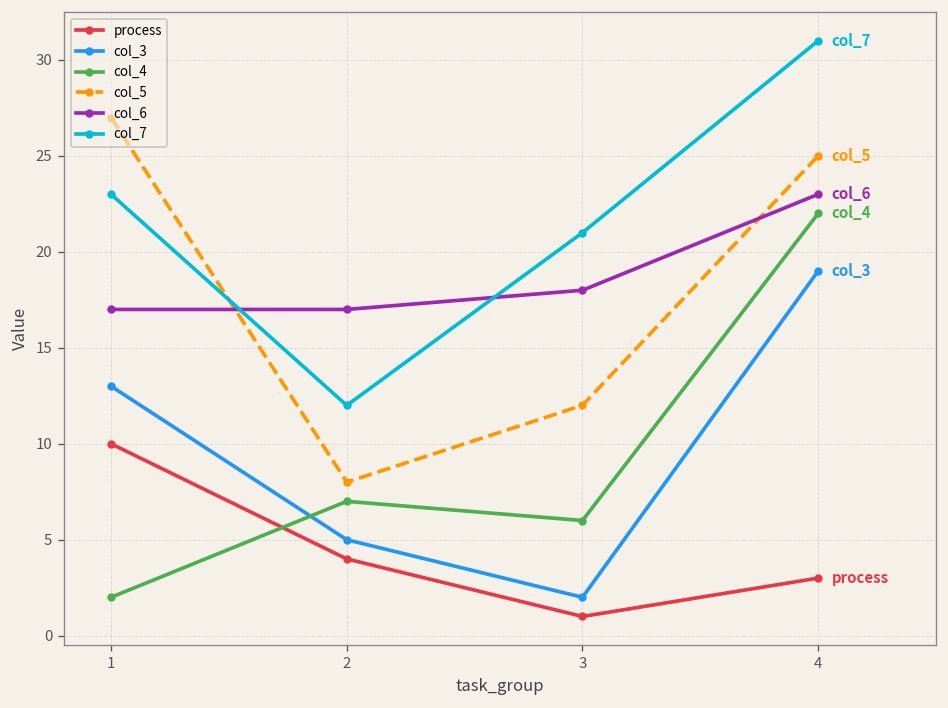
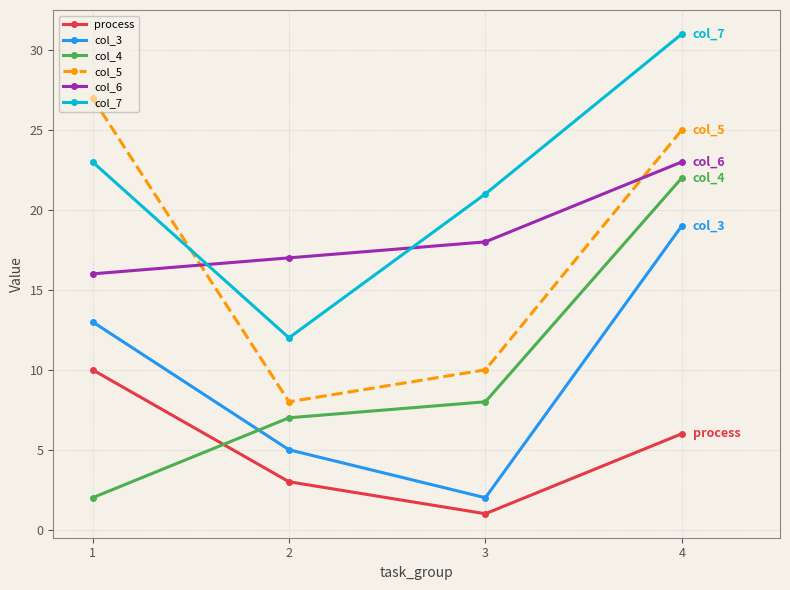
  {
    "process": {
      "1": 10,
-     "2": 4,
+     "2": 3,
      "3": 1,
-     "4": 3
+     "4": 6
    },
    "col_4": {
      "1": 2,
      "2": 7,
-     "3": 6
+     "3": 8
    },
    "col_5": {
      "2": 8,
-     "3": 12
+     "3": 10
    },
    "col_6": {
-     "1": 17,
+     "1": 16,
      "2": 17,
      "3": 18
    }
  }
